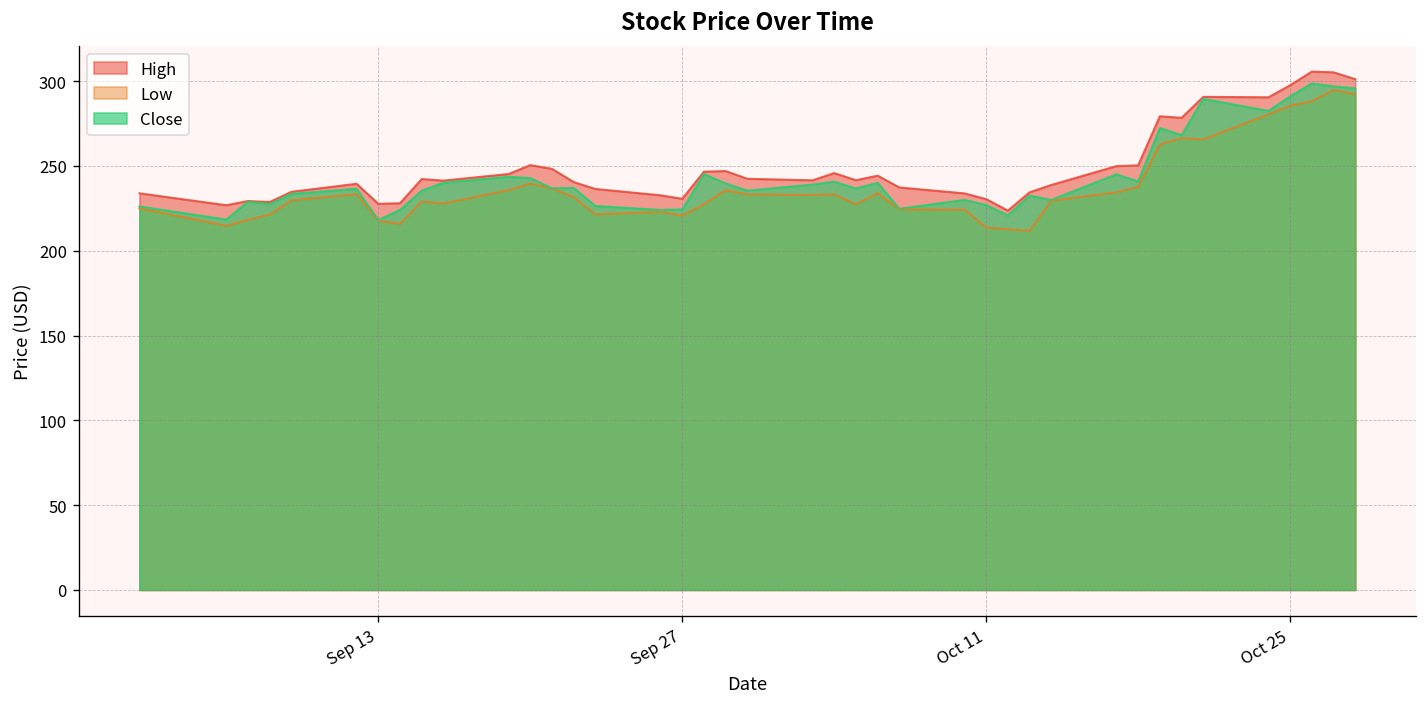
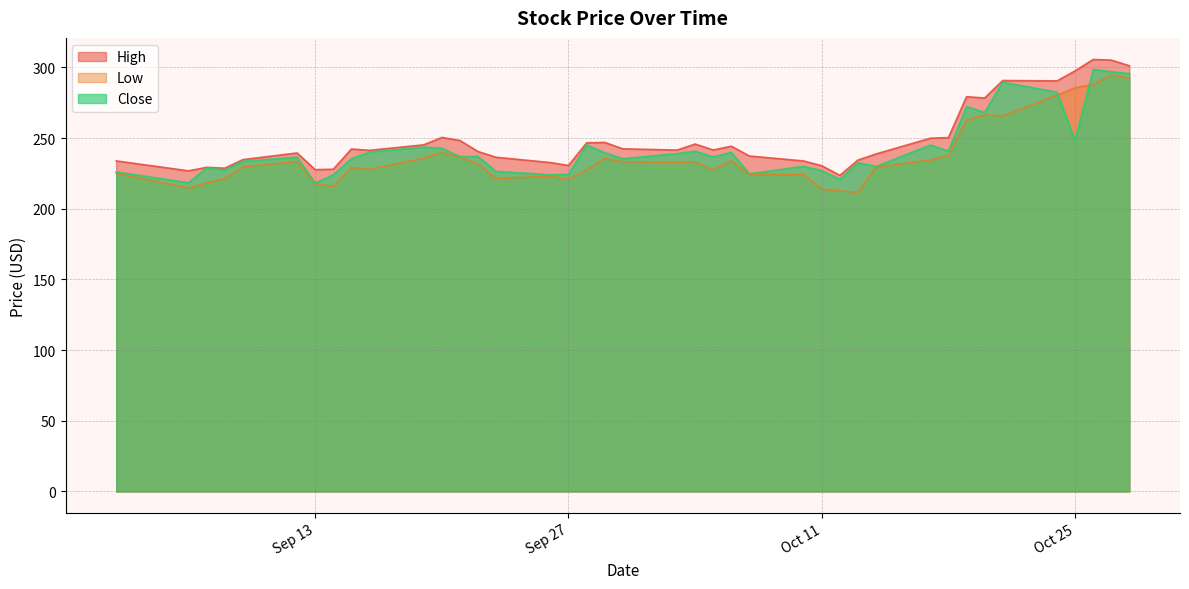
  {
    "Close": {
      "Sep 27": 224,
      "Oct 11": 227,
-     "Oct 25": 291
+     "Oct 25": 248
    }
  }
